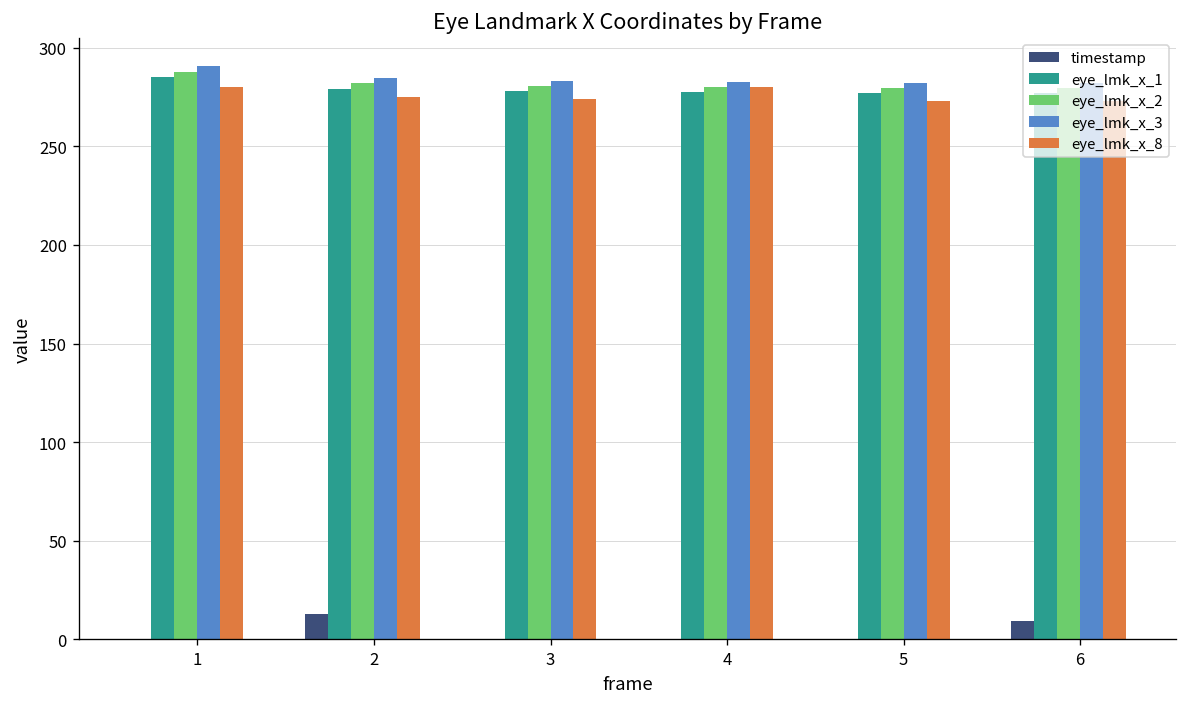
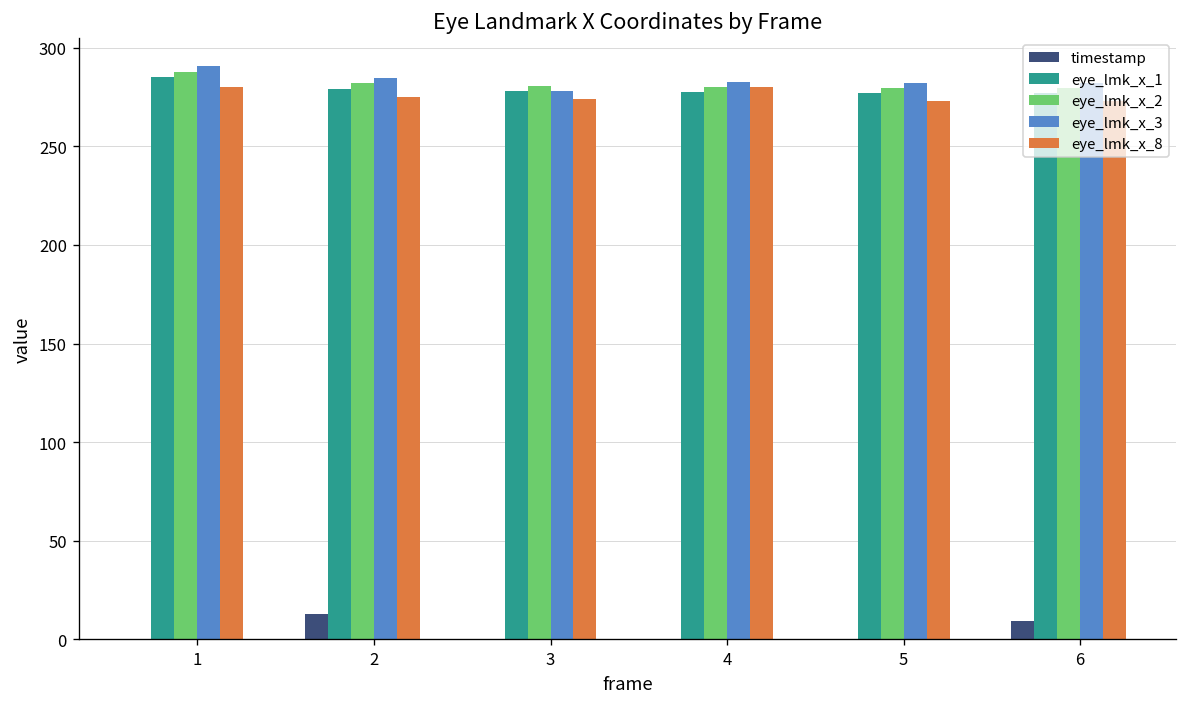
  {
    "timestamp": {
      "1": 0,
      "2": 13,
      "6": 10
    },
    "eye_lmk_x_1": {
      "1": 285,
      "2": 279,
      "3": 278,
      "4": 277,
      "5": 277
    },
    "eye_lmk_x_2": {
      "1": 288,
      "2": 282,
      "3": 281,
      "4": 280,
      "5": 280
    },
    "eye_lmk_x_3": {
      "1": 291,
      "2": 285,
-     "3": 283,
+     "3": 278,
      "4": 283,
      "5": 282
    },
    "eye_lmk_x_8": {
      "1": 280,
      "2": 275,
      "3": 274,
      "4": 280,
      "5": 273
    }
  }
